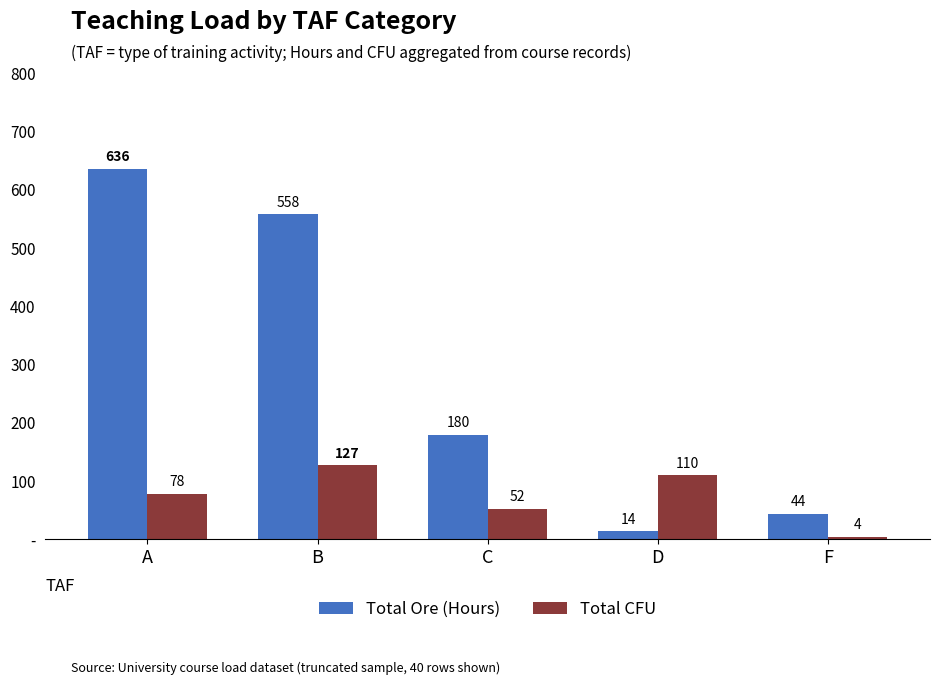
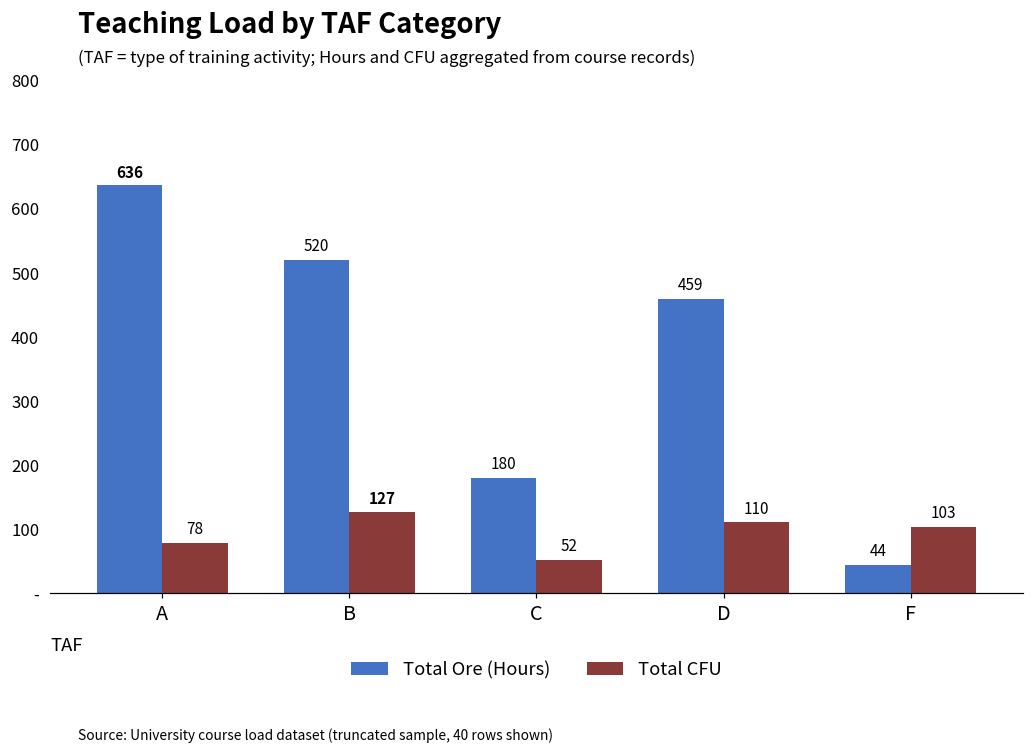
  {
    "Total Ore (Hours)": {
      "A": 636,
-     "B": 558,
+     "B": 520,
      "C": 180,
-     "D": 14,
+     "D": 459,
      "F": 44
    },
    "Total CFU": {
      "A": 78,
      "B": 127,
      "C": 52,
      "D": 110,
-     "F": 4
+     "F": 103
    }
  }
